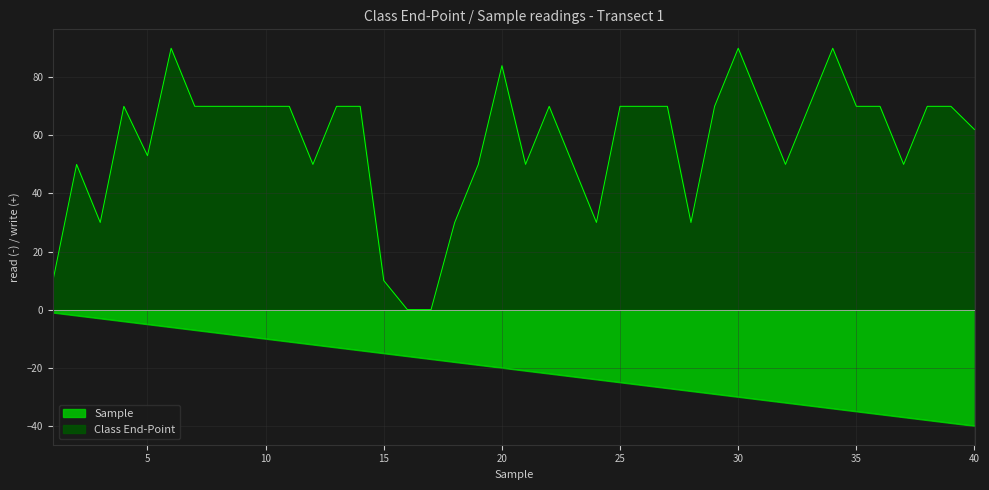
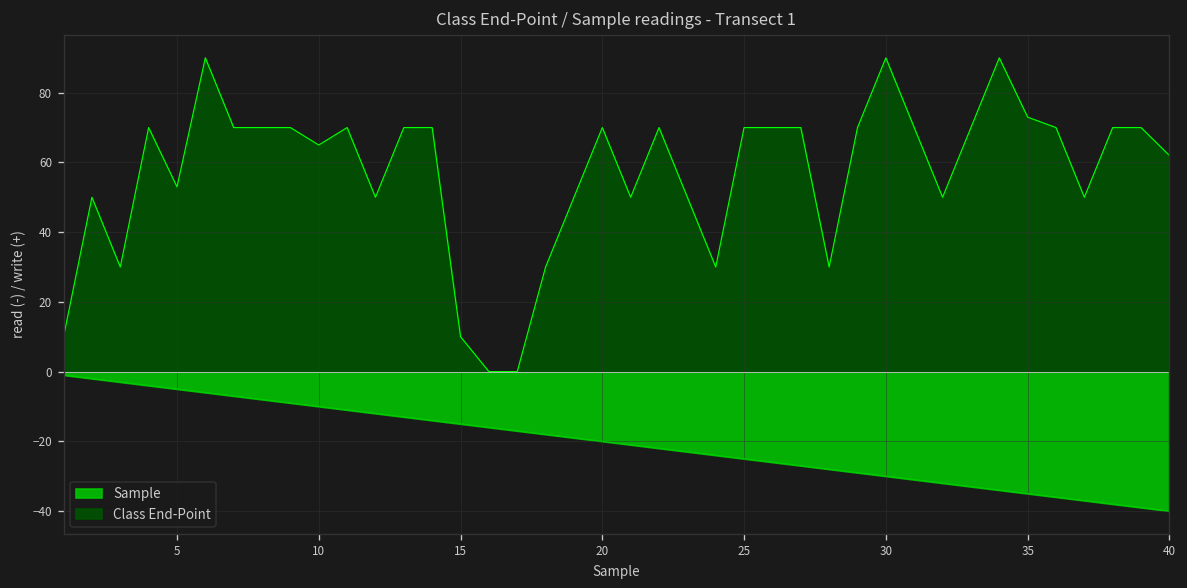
  {
    "Class End-Point": {
      "5": 53,
-     "10": 70,
+     "10": 65,
      "15": 10,
-     "20": 84,
+     "20": 70,
      "25": 70,
      "30": 90,
-     "35": 70,
+     "35": 73,
      "40": 62
    }
  }
